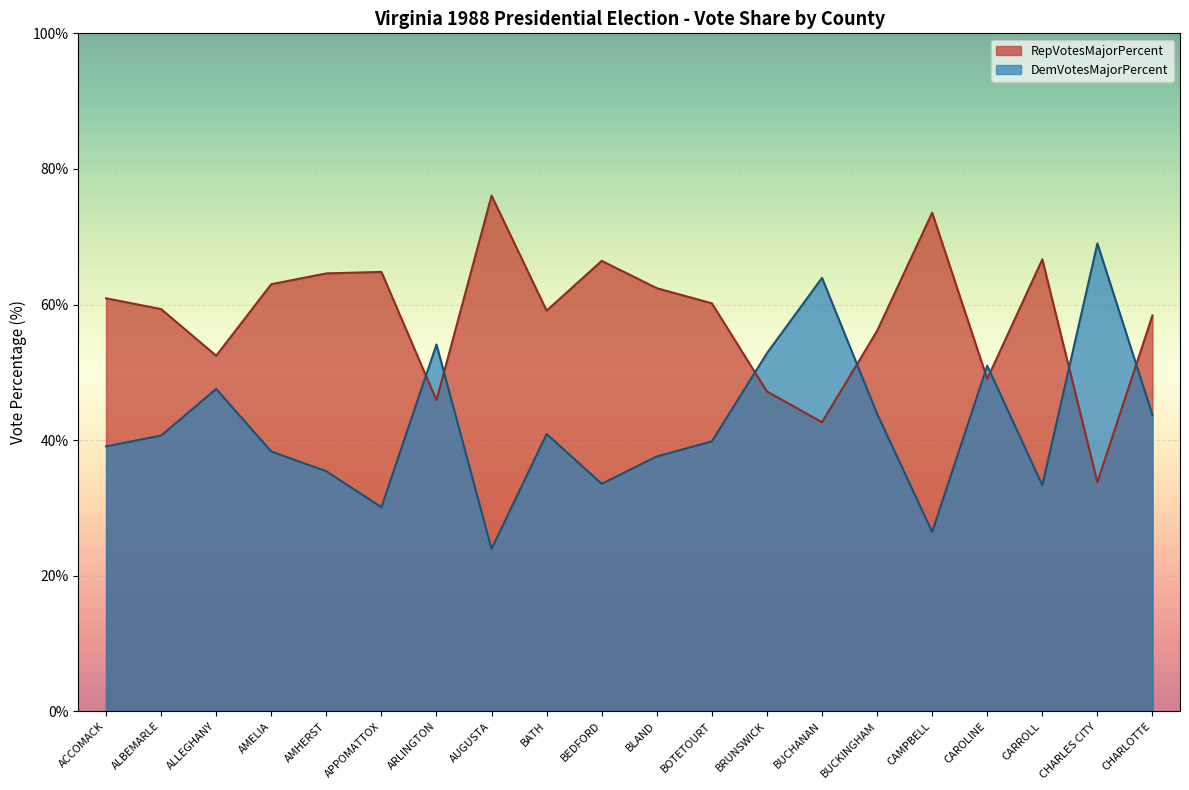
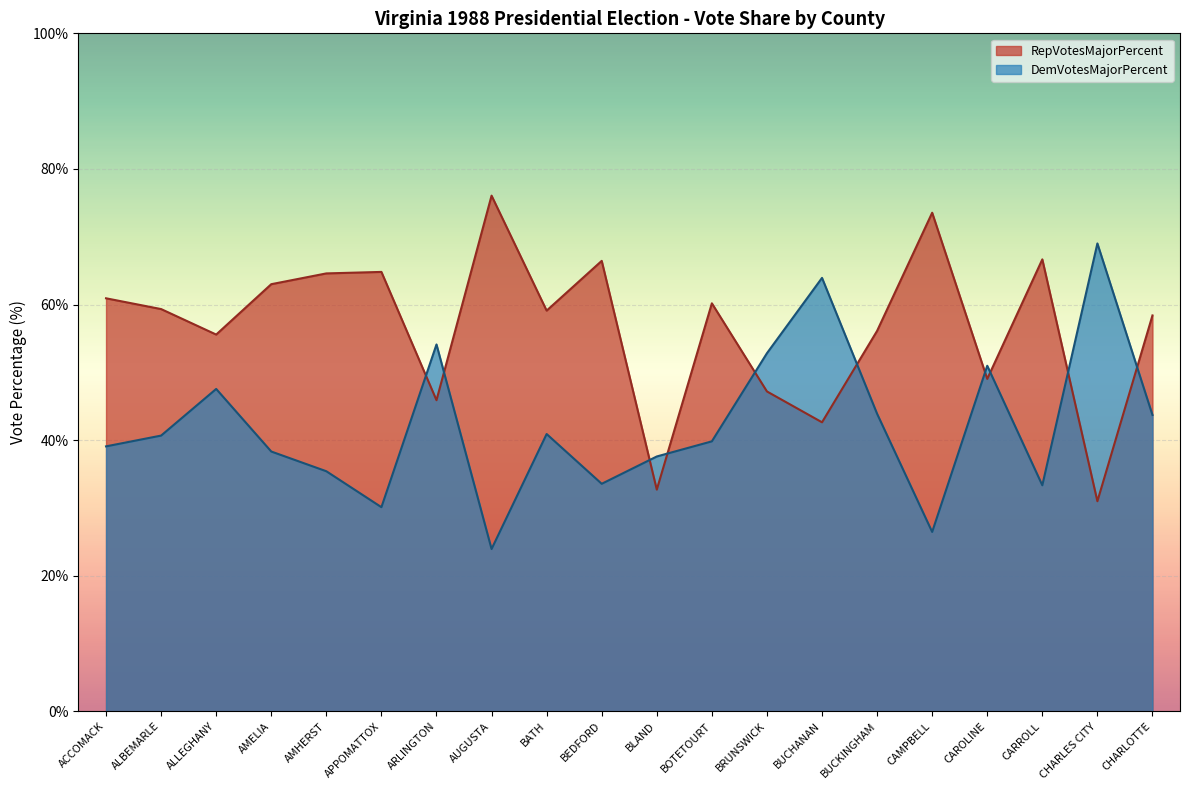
  {
    "RepVotesMajorPercent": {
      "ACCOMACK": "61%",
      "ALBEMARLE": "59%",
-     "ALLEGHANY": "52%",
+     "ALLEGHANY": "56%",
      "AMELIA": "63%",
      "AMHERST": "65%",
      "APPOMATTOX": "65%",
      "ARLINGTON": "46%",
      "AUGUSTA": "76%",
      "BATH": "59%",
      "BEDFORD": "66%",
-     "BLAND": "62%",
+     "BLAND": "33%",
      "BOTETOURT": "60%",
      "BRUNSWICK": "47%",
      "BUCHANAN": "43%",
      "BUCKINGHAM": "56%",
      "CAMPBELL": "74%",
      "CAROLINE": "49%",
      "CARROLL": "67%",
-     "CHARLES CITY": "34%",
+     "CHARLES CITY": "31%",
      "CHARLOTTE": "58%"
    },
    "DemVotesMajorPercent": {
      "ACCOMACK": "39%",
      "ALBEMARLE": "41%",
      "ALLEGHANY": "48%",
      "AMELIA": "38%",
      "AMHERST": "35%",
      "APPOMATTOX": "30%",
      "ARLINGTON": "54%",
      "AUGUSTA": "24%",
      "BATH": "41%",
      "BEDFORD": "34%",
      "BLAND": "38%",
      "BOTETOURT": "40%",
      "BRUNSWICK": "53%",
      "BUCHANAN": "64%",
      "BUCKINGHAM": "44%",
      "CAMPBELL": "26%",
      "CAROLINE": "51%",
      "CARROLL": "33%",
      "CHARLES CITY": "69%",
      "CHARLOTTE": "44%"
    }
  }
